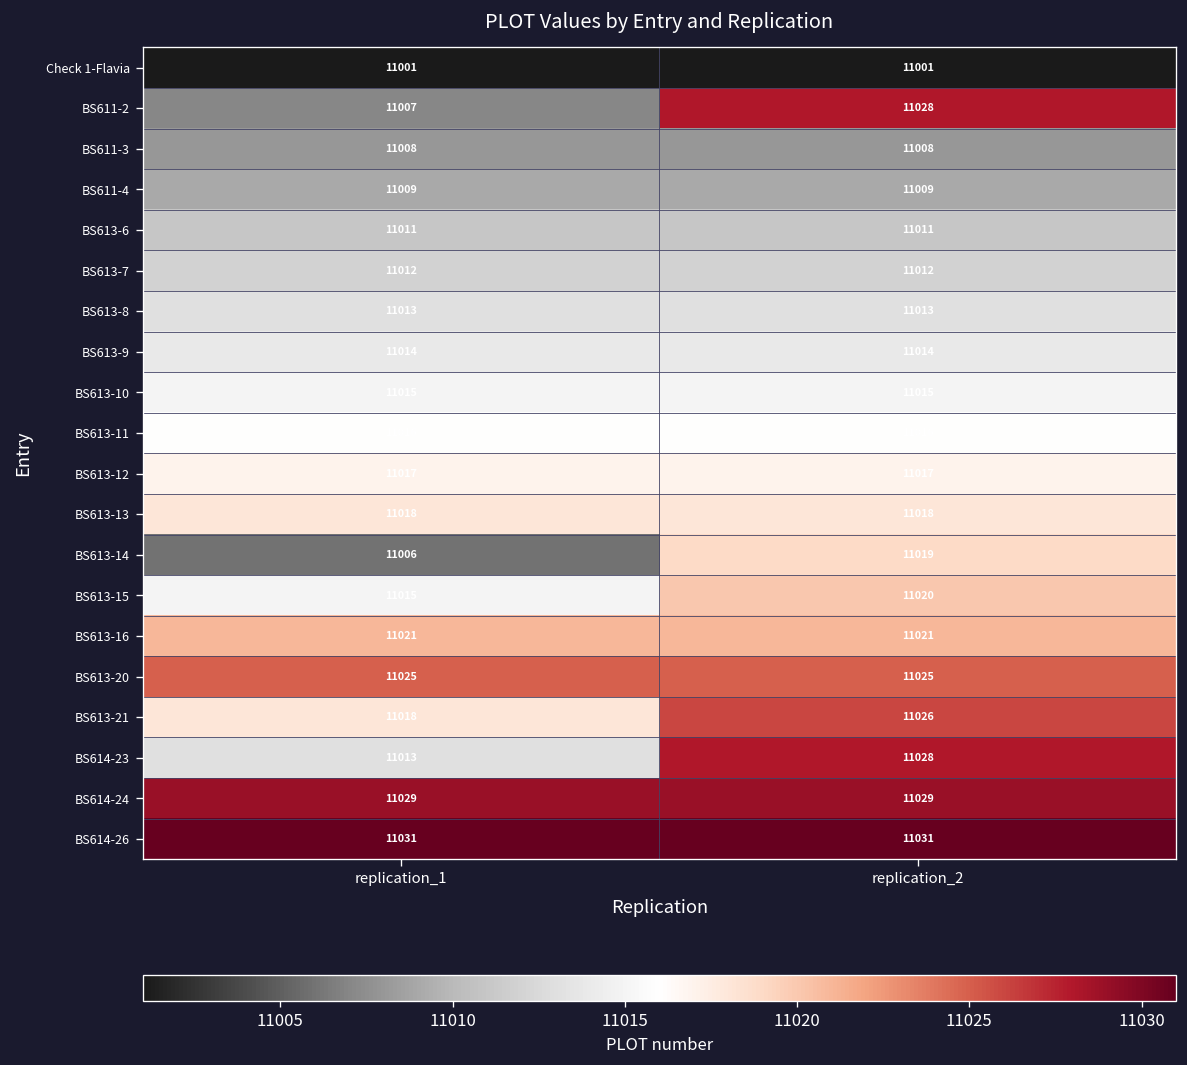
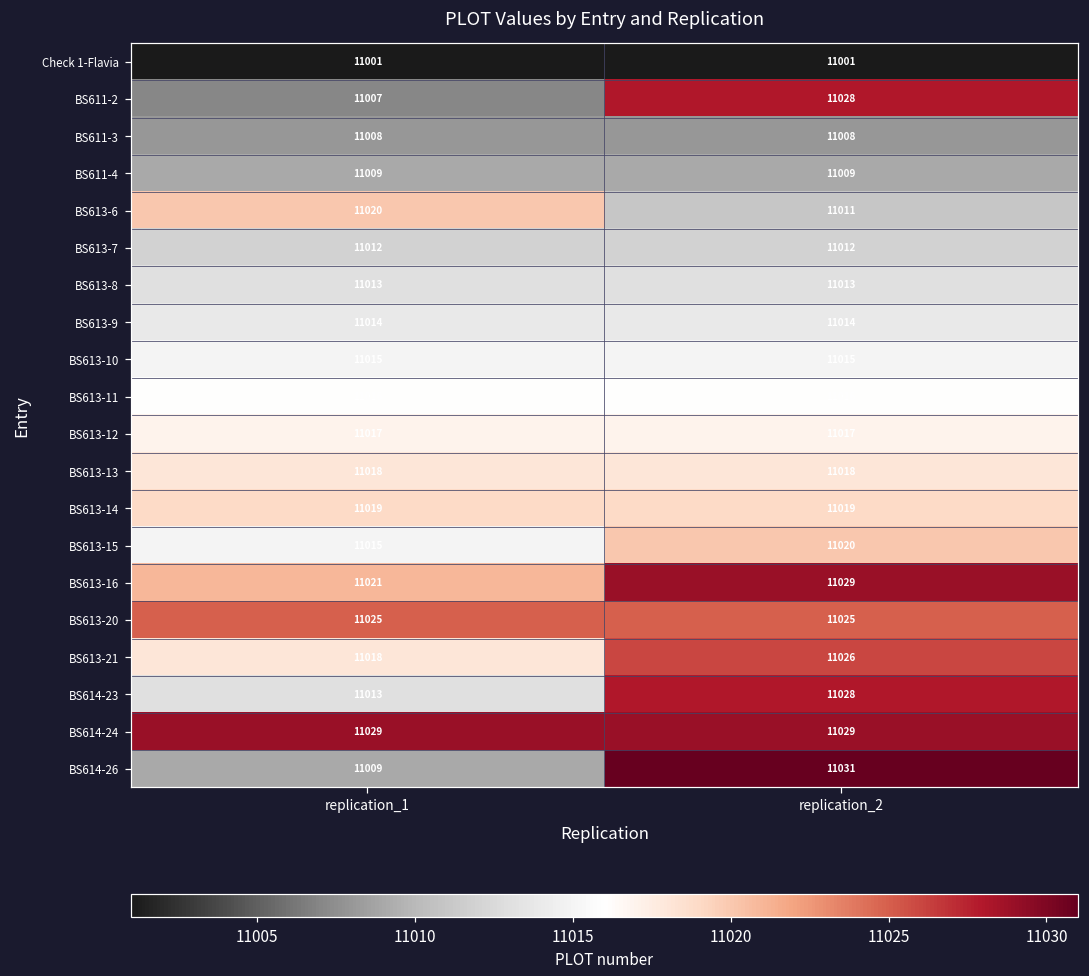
  {
    "Check 1-Flavia": {
      "replication_1": 11001,
      "replication_2": 11001
    },
    "BS611-2": {
      "replication_1": 11007,
      "replication_2": 11028
    },
    "BS611-3": {
      "replication_1": 11008,
      "replication_2": 11008
    },
    "BS611-4": {
      "replication_1": 11009,
      "replication_2": 11009
    },
    "BS613-6": {
-     "replication_1": 11011,
+     "replication_1": 11020,
      "replication_2": 11011
    },
    "BS613-14": {
-     "replication_1": 11006,
+     "replication_1": 11019,
      "replication_2": 11019
    },
    "BS613-15": {
      "replication_2": 11020
    },
    "BS613-16": {
      "replication_1": 11021,
-     "replication_2": 11021
+     "replication_2": 11029
    },
    "BS613-20": {
      "replication_1": 11025,
      "replication_2": 11025
    },
    "BS613-21": {
      "replication_2": 11026
    },
    "BS614-23": {
      "replication_2": 11028
    },
    "BS614-24": {
      "replication_1": 11029,
      "replication_2": 11029
    },
    "BS614-26": {
-     "replication_1": 11031,
+     "replication_1": 11009,
      "replication_2": 11031
    }
  }
